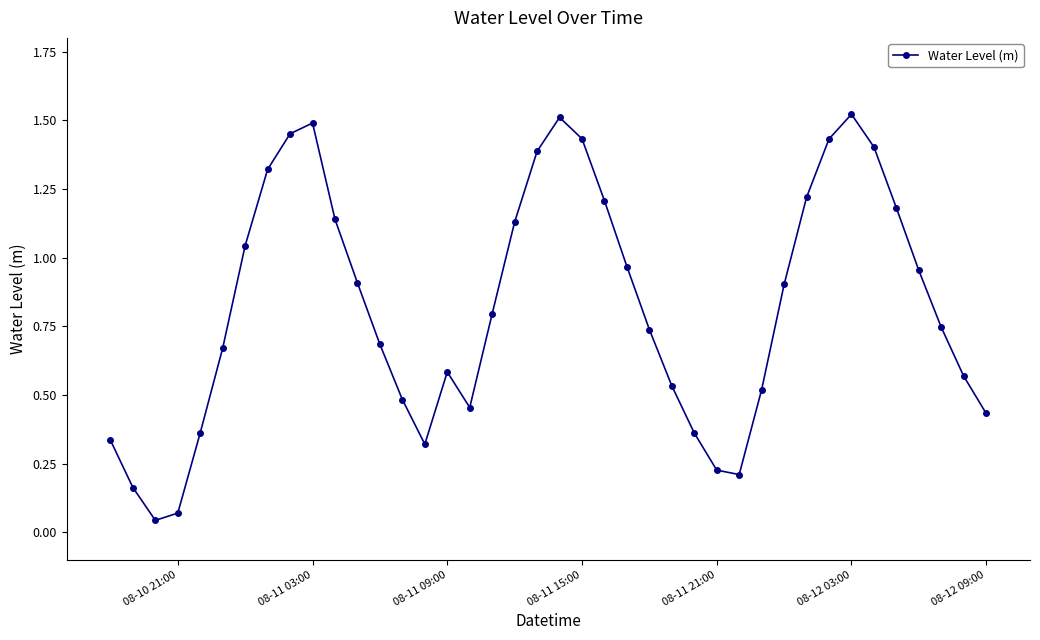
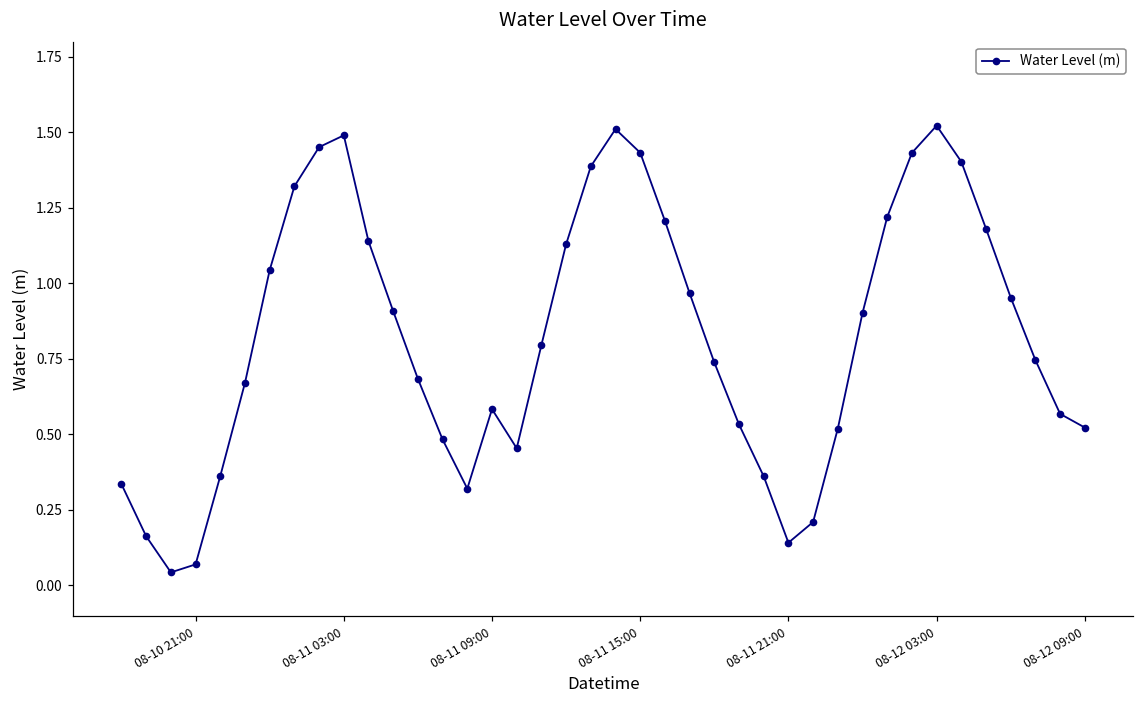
  {
    "08-10 21:00": 0.07,
    "08-11 03:00": 1.49,
    "08-11 09:00": 0.58,
    "08-11 15:00": 1.43,
-   "08-11 21:00": 0.23,
+   "08-11 21:00": 0.14,
    "08-12 03:00": 1.52,
-   "08-12 09:00": 0.43
+   "08-12 09:00": 0.52
  }
